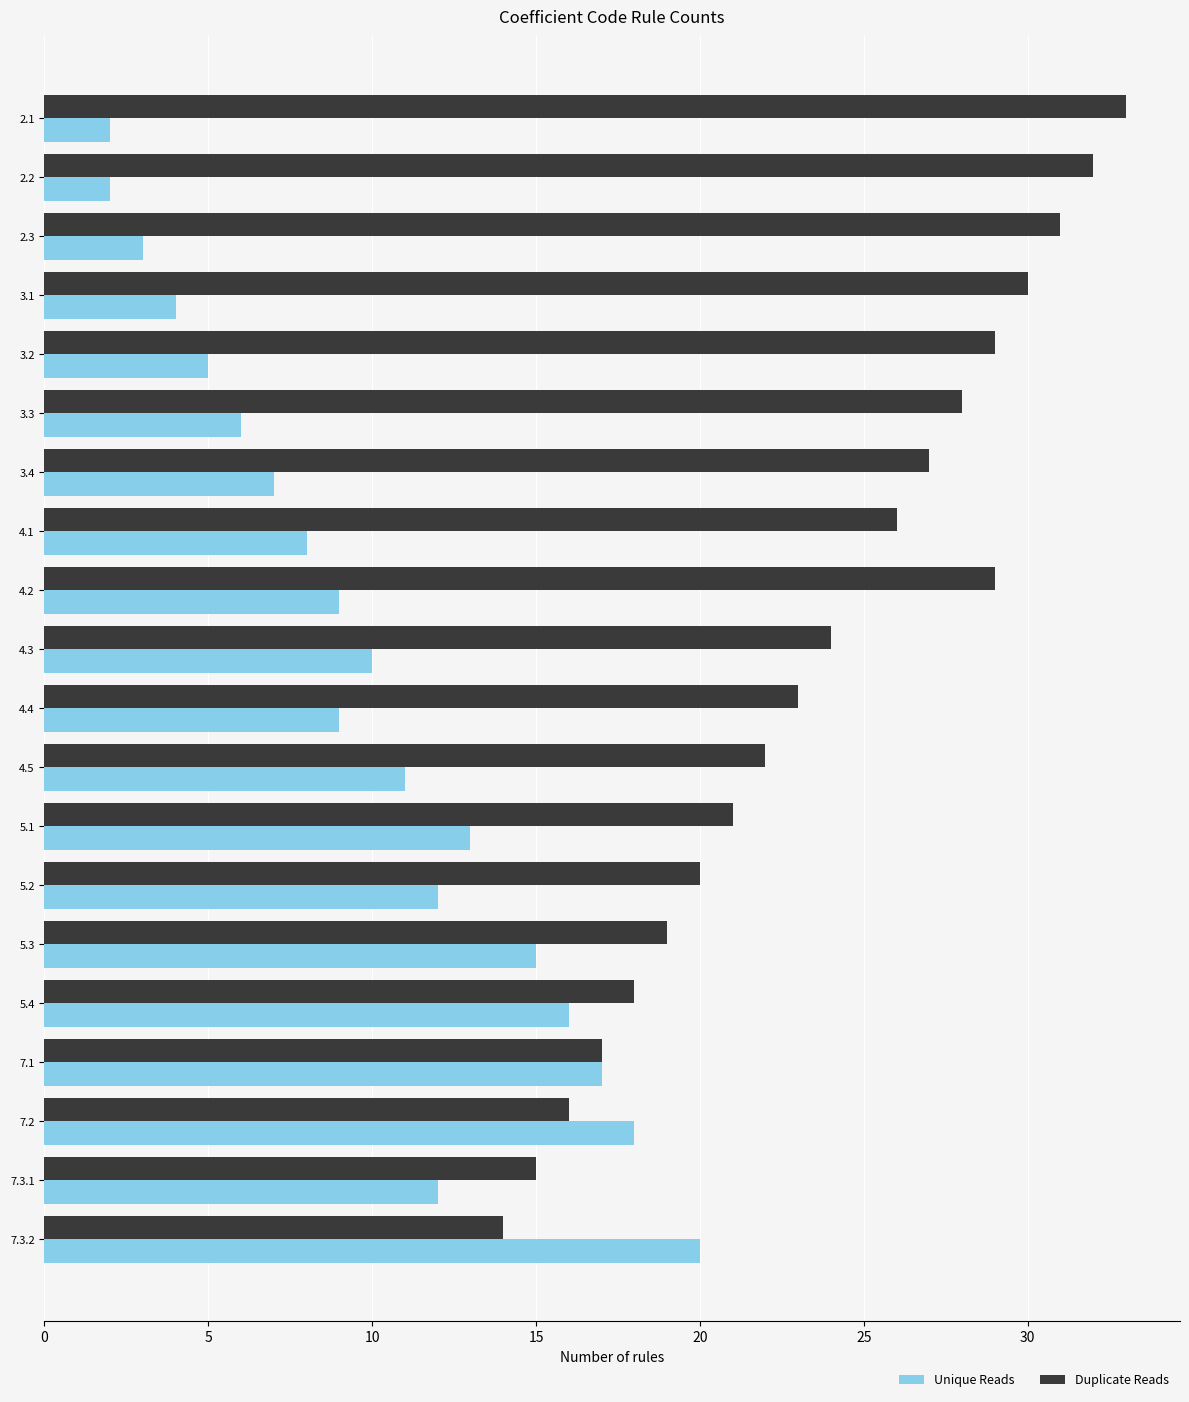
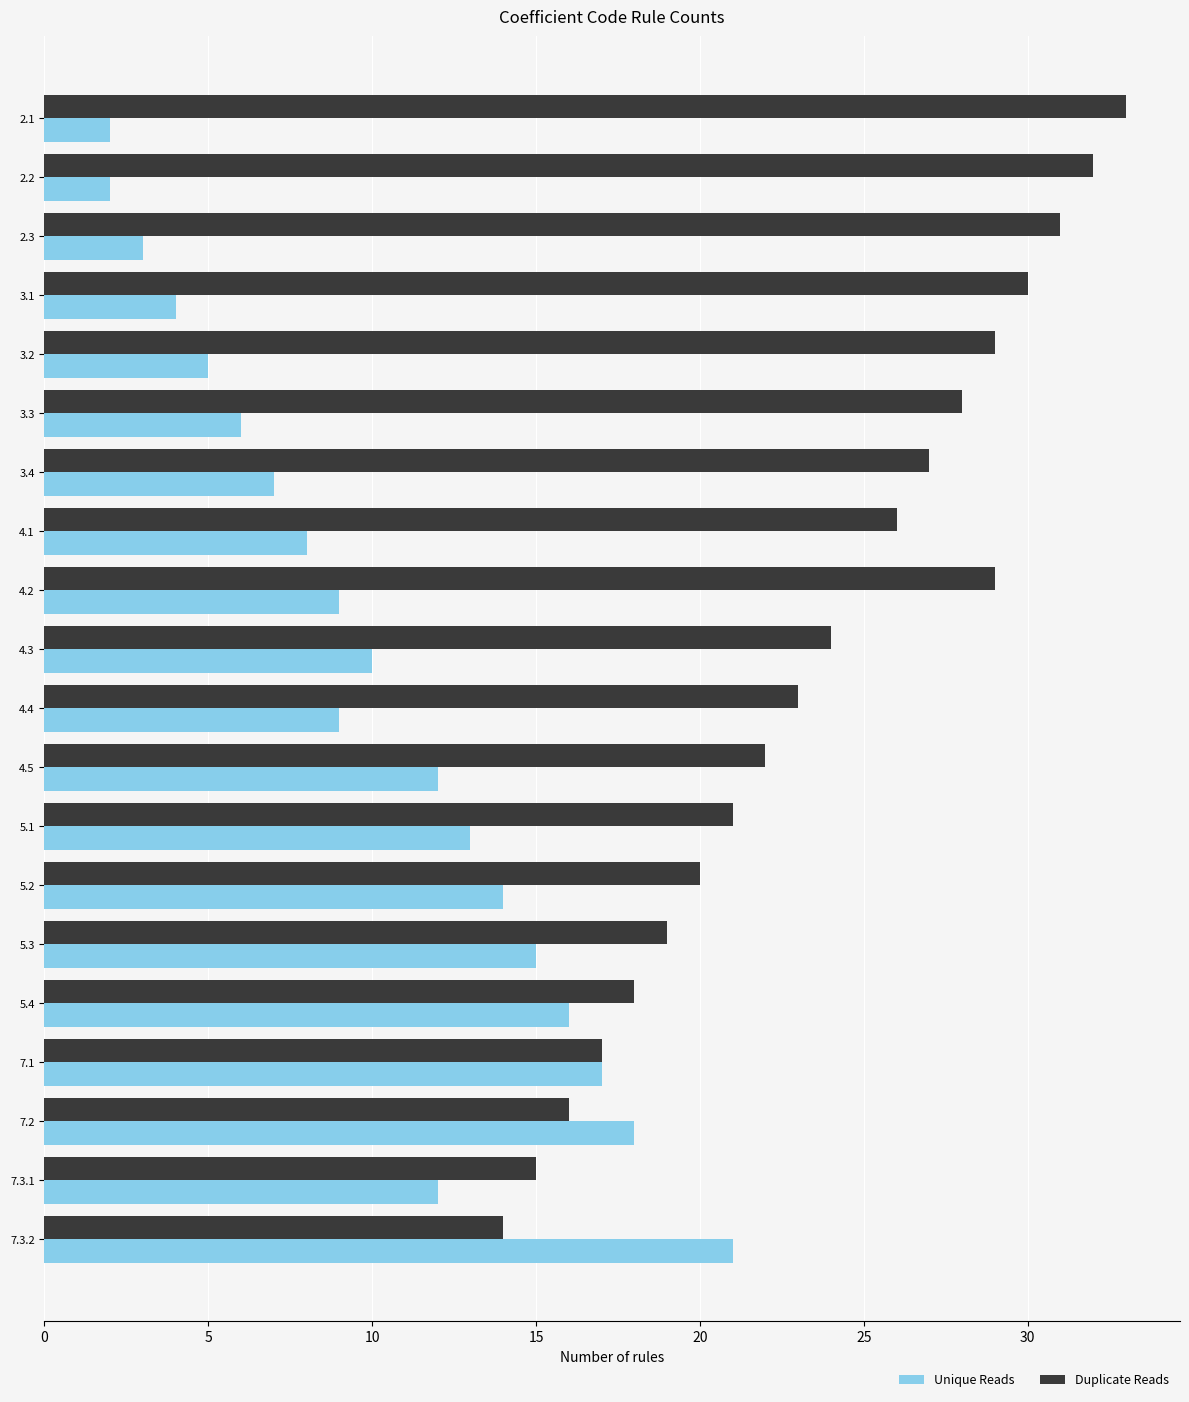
  {
    "Unique Reads": {
      "2.1": 2,
      "2.2": 2,
      "2.3": 3,
      "3.1": 4,
      "3.2": 5,
      "3.3": 6,
      "3.4": 7,
      "4.1": 8,
      "4.2": 9,
      "4.3": 10,
      "4.4": 9,
-     "4.5": 11,
+     "4.5": 12,
      "5.1": 13,
-     "5.2": 12,
+     "5.2": 14,
      "5.3": 15,
      "5.4": 16,
      "7.1": 17,
      "7.2": 18,
      "7.3.1": 12,
-     "7.3.2": 20
+     "7.3.2": 21
    },
    "Duplicate Reads": {
      "2.1": 33,
      "2.2": 32,
      "2.3": 31,
      "3.1": 30,
      "3.2": 29,
      "3.3": 28,
      "3.4": 27,
      "4.1": 26,
      "4.2": 29,
      "4.3": 24,
      "4.4": 23,
      "4.5": 22,
      "5.1": 21,
      "5.2": 20,
      "5.3": 19,
      "5.4": 18,
      "7.1": 17,
      "7.2": 16,
      "7.3.1": 15,
      "7.3.2": 14
    }
  }
